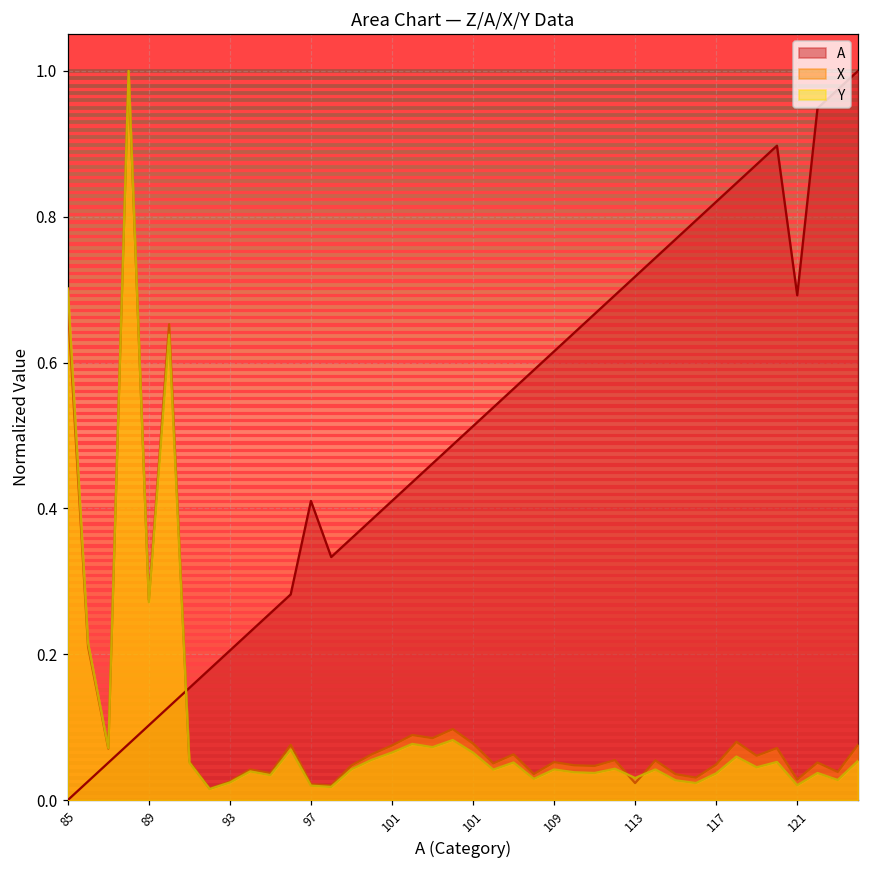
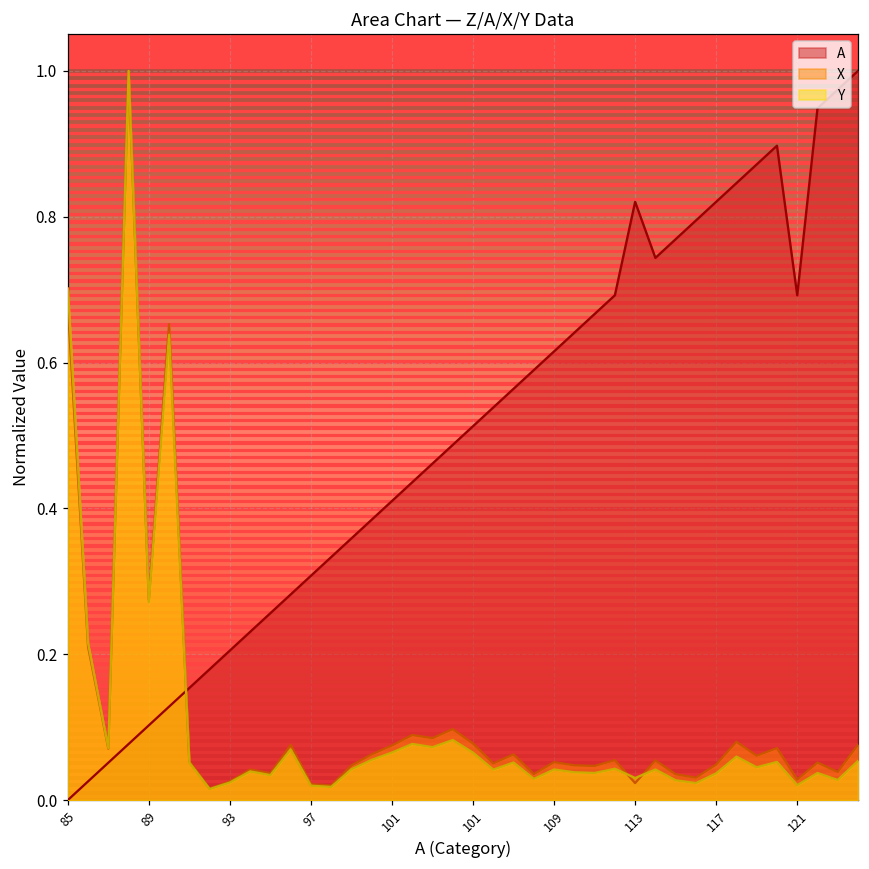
  {
    "A": {
      "85": 0.00,
      "89": 0.10,
      "93": 0.21,
-     "97": 0.41,
+     "97": 0.31,
      "109": 0.62,
-     "113": 0.72,
+     "113": 0.82,
      "117": 0.82,
      "121": 0.69
    },
    "X": {
      "85": 0.68,
      "109": 0.05,
      "113": 0.02,
      "117": 0.05,
      "121": 0.03
    },
    "Y": {
      "85": 0.70,
      "109": 0.04,
      "113": 0.03,
      "117": 0.04,
      "121": 0.02
    }
  }
